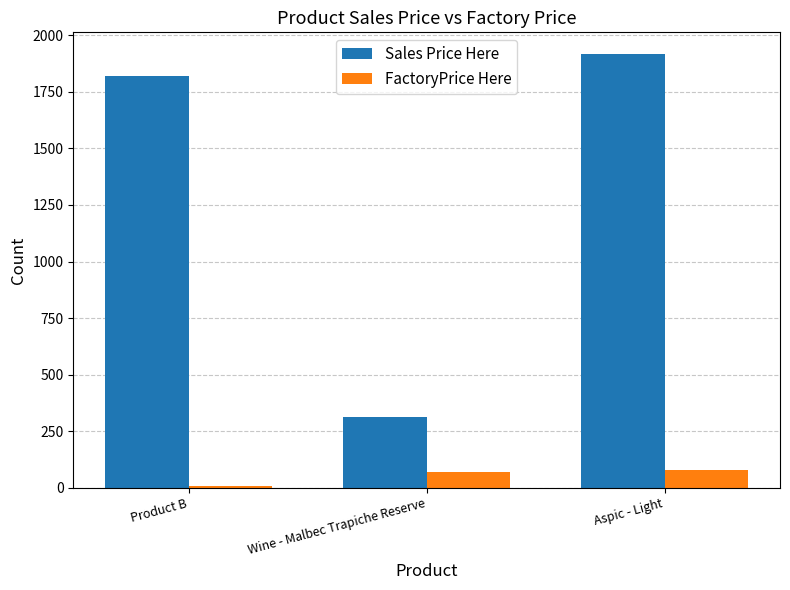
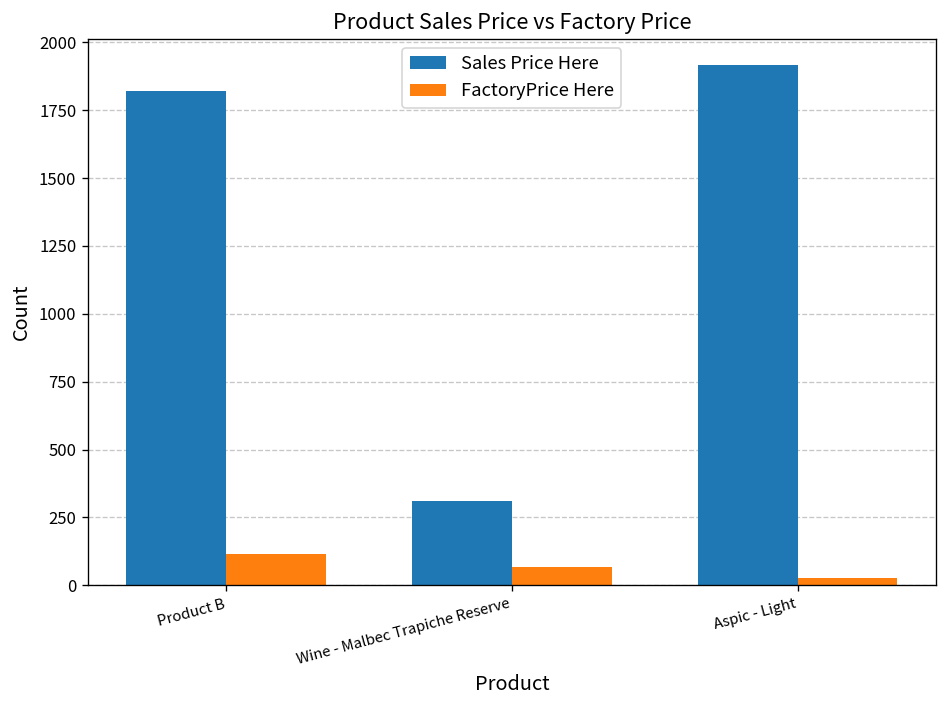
  {
    "Sales Price Here": {
      "Product B": 1820,
      "Wine - Malbec Trapiche Reserve": 310,
      "Aspic - Light": 1920
    },
    "FactoryPrice Here": {
-     "Product B": 10,
+     "Product B": 110,
      "Wine - Malbec Trapiche Reserve": 70,
-     "Aspic - Light": 80
+     "Aspic - Light": 30
    }
  }
